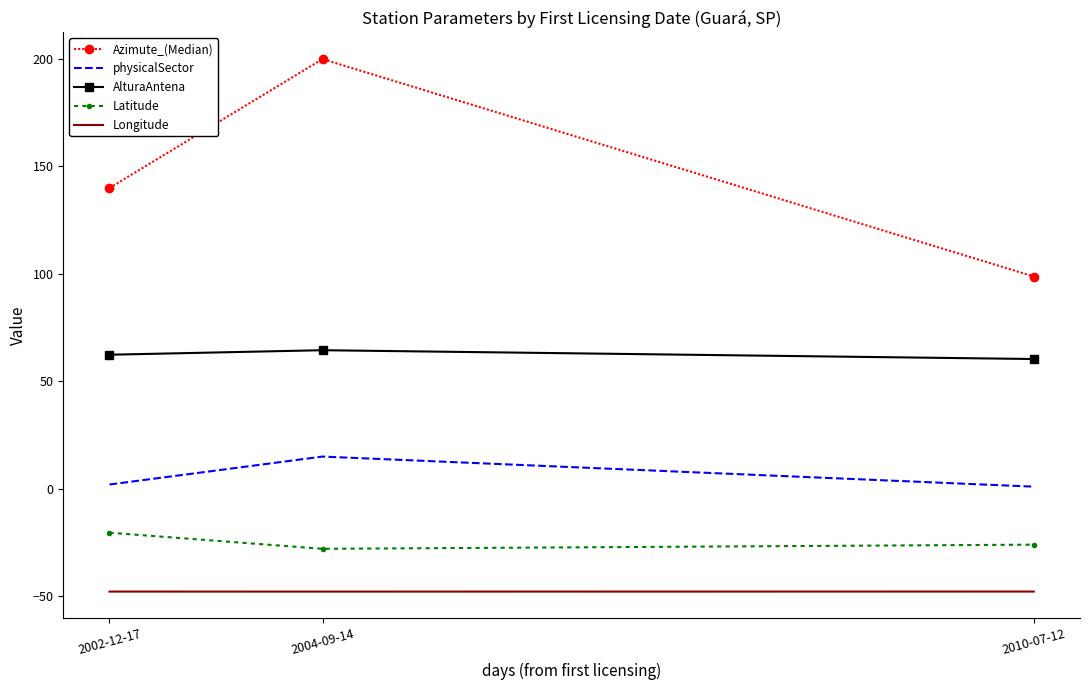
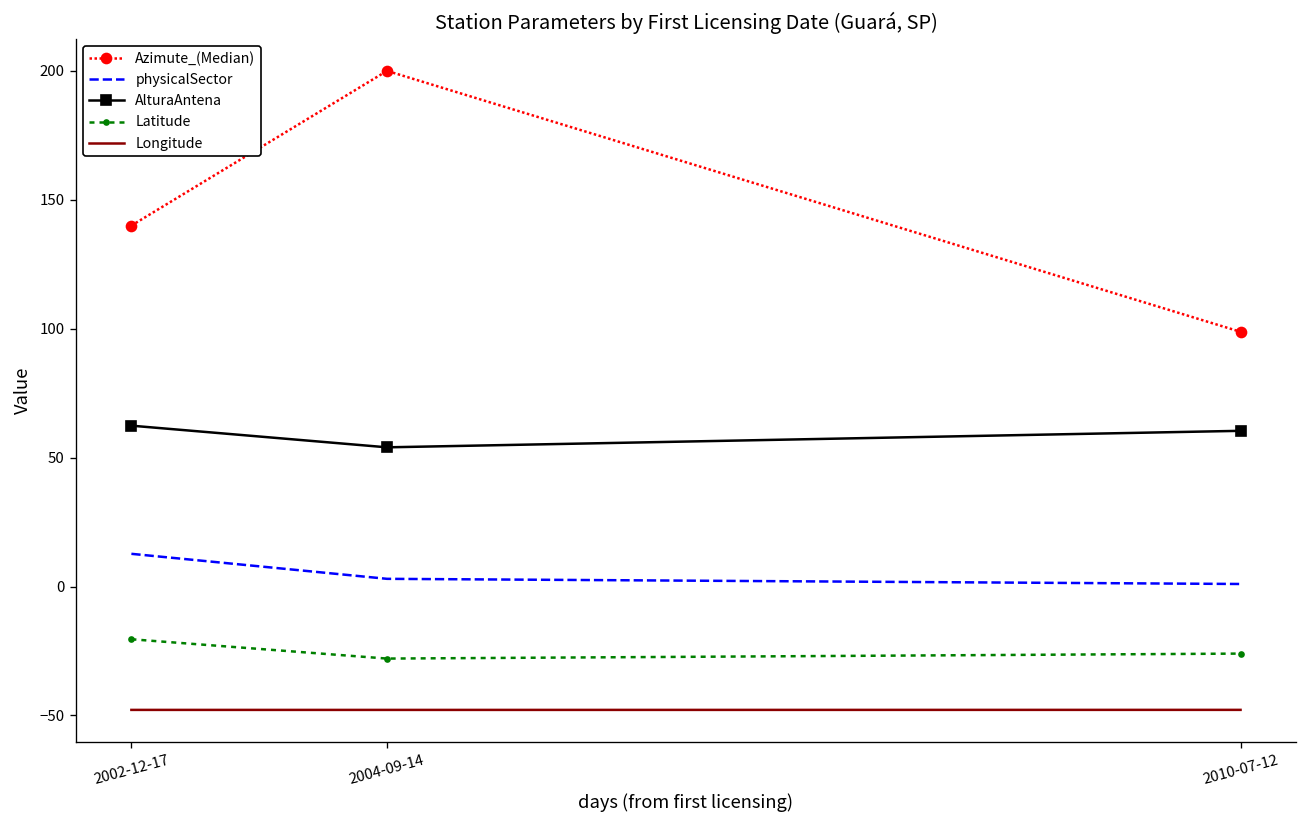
  {
    "Azimute_(Median)": {
      "2002-12-17": 140,
      "2004-09-14": 200,
      "2010-07-12": 99
    },
    "physicalSector": {
-     "2002-12-17": 2,
-     "2004-09-14": 15,
+     "2002-12-17": 13,
+     "2004-09-14": 3,
      "2010-07-12": 1
    },
    "AlturaAntena": {
      "2002-12-17": 62,
-     "2004-09-14": 65,
+     "2004-09-14": 54,
      "2010-07-12": 60
    },
    "Latitude": {
      "2002-12-17": -20,
      "2004-09-14": -28,
      "2010-07-12": -26
    },
    "Longitude": {
      "2002-12-17": -48,
      "2004-09-14": -48,
      "2010-07-12": -48
    }
  }
